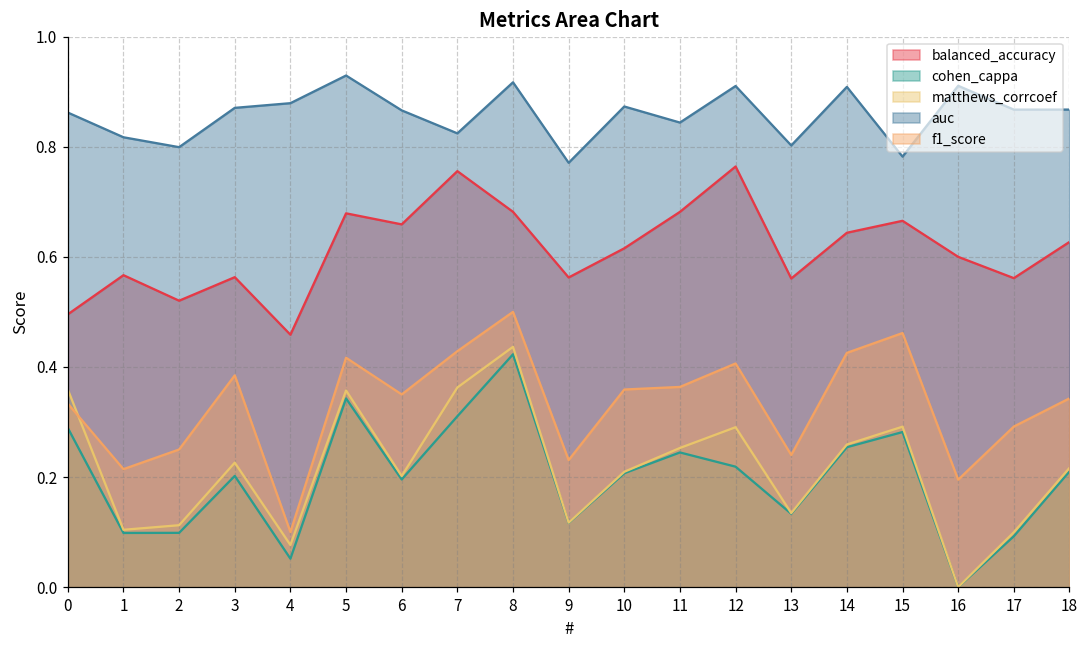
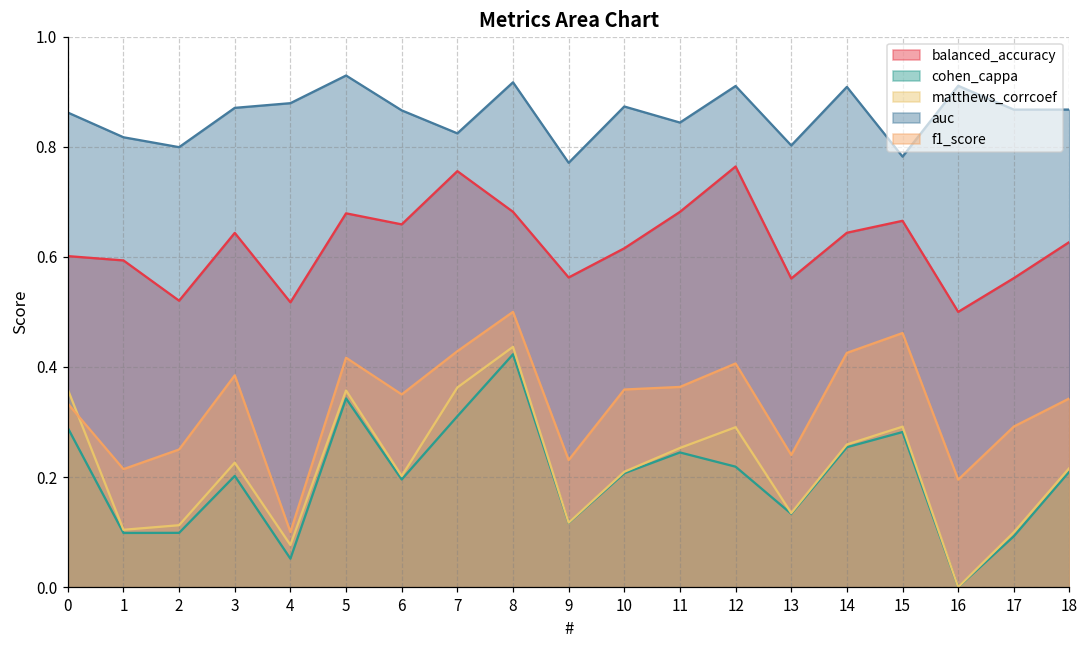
  {
    "balanced_accuracy": {
-     "0": 0.50,
-     "1": 0.57,
+     "0": 0.60,
+     "1": 0.59,
      "2": 0.52,
-     "3": 0.56,
-     "4": 0.46,
+     "3": 0.64,
+     "4": 0.52,
      "5": 0.68,
      "6": 0.66,
      "7": 0.76,
      "8": 0.68,
      "9": 0.56,
      "10": 0.62,
      "11": 0.68,
      "12": 0.76,
      "13": 0.56,
      "14": 0.64,
      "15": 0.67,
-     "16": 0.6,
+     "16": 0.5,
      "17": 0.56,
      "18": 0.63
    }
  }
